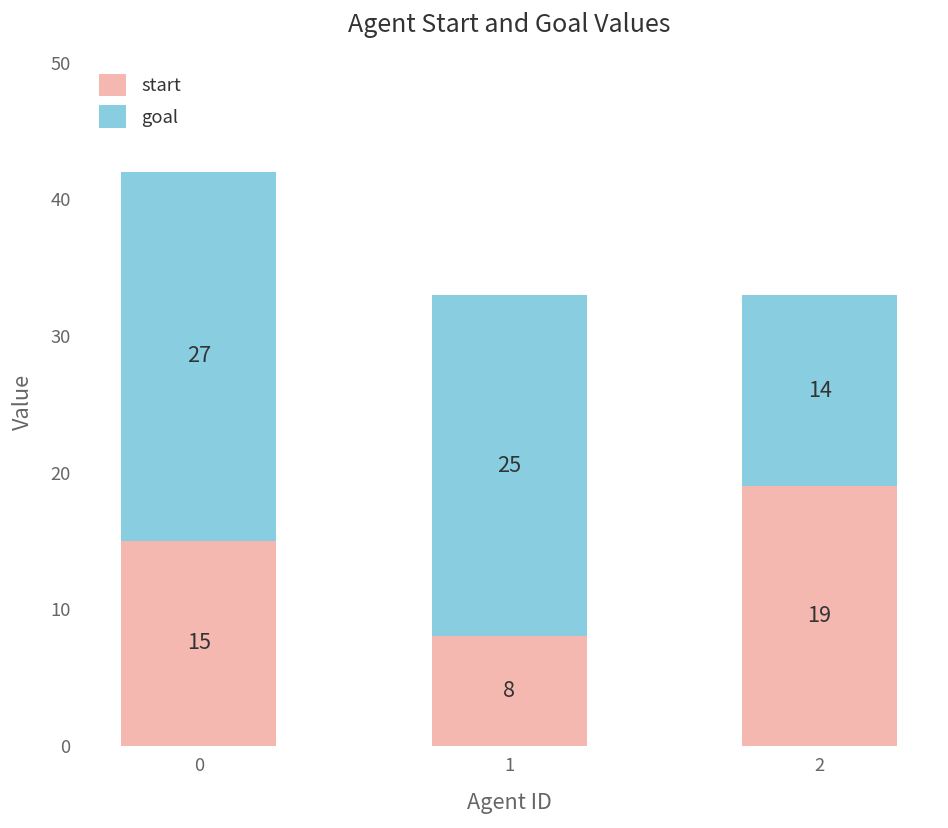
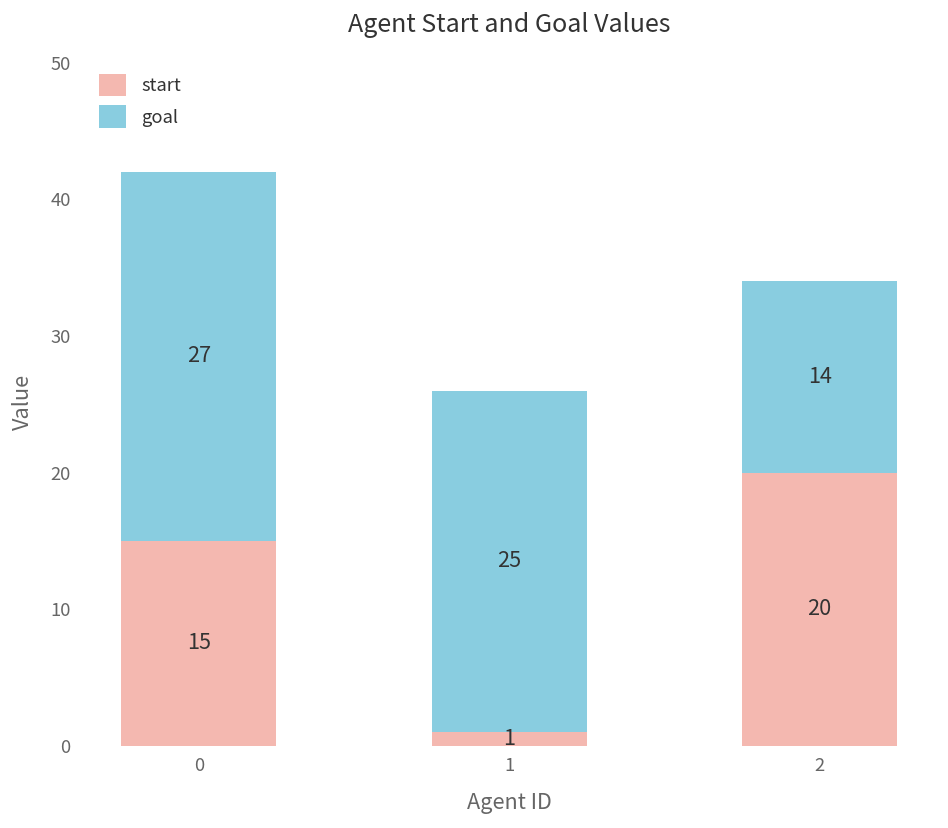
  {
    "start": {
      "0": 15,
-     "1": 8,
-     "2": 19
+     "1": 1,
+     "2": 20
    },
    "goal": {
      "0": 27,
      "1": 25,
      "2": 14
    }
  }
